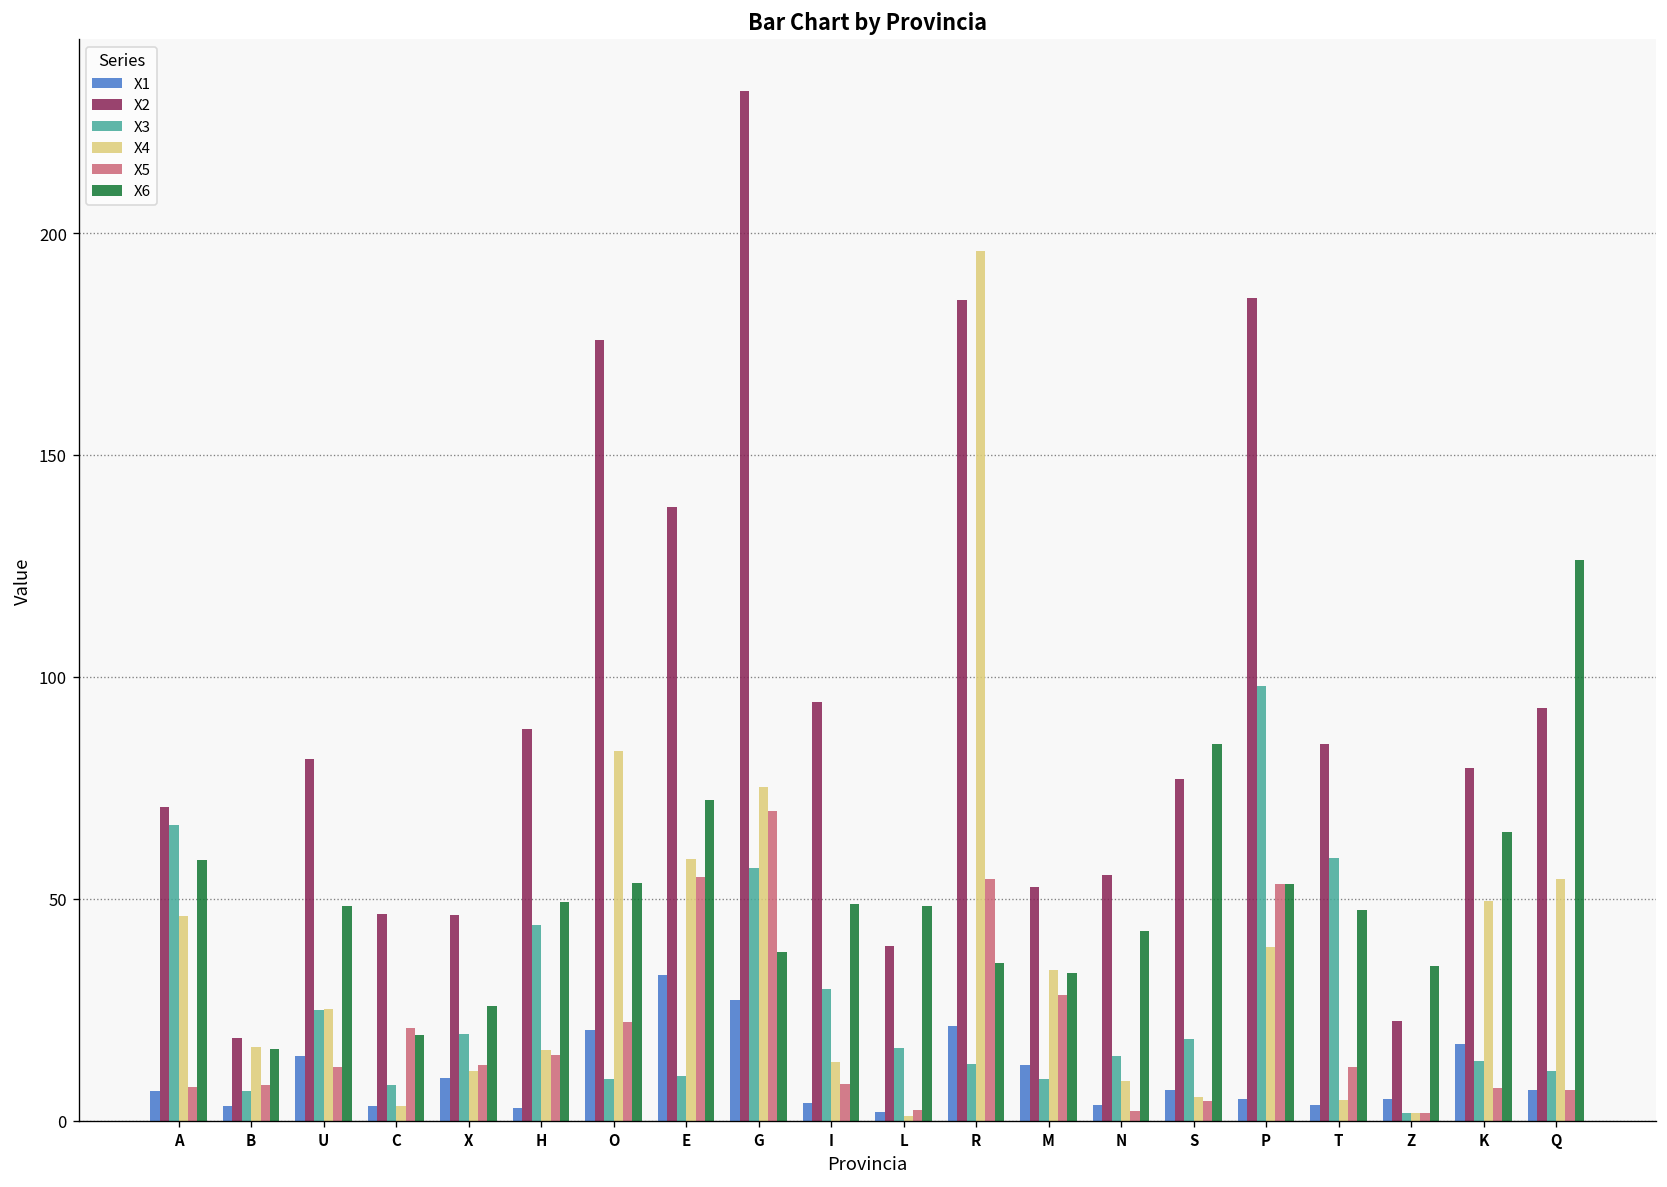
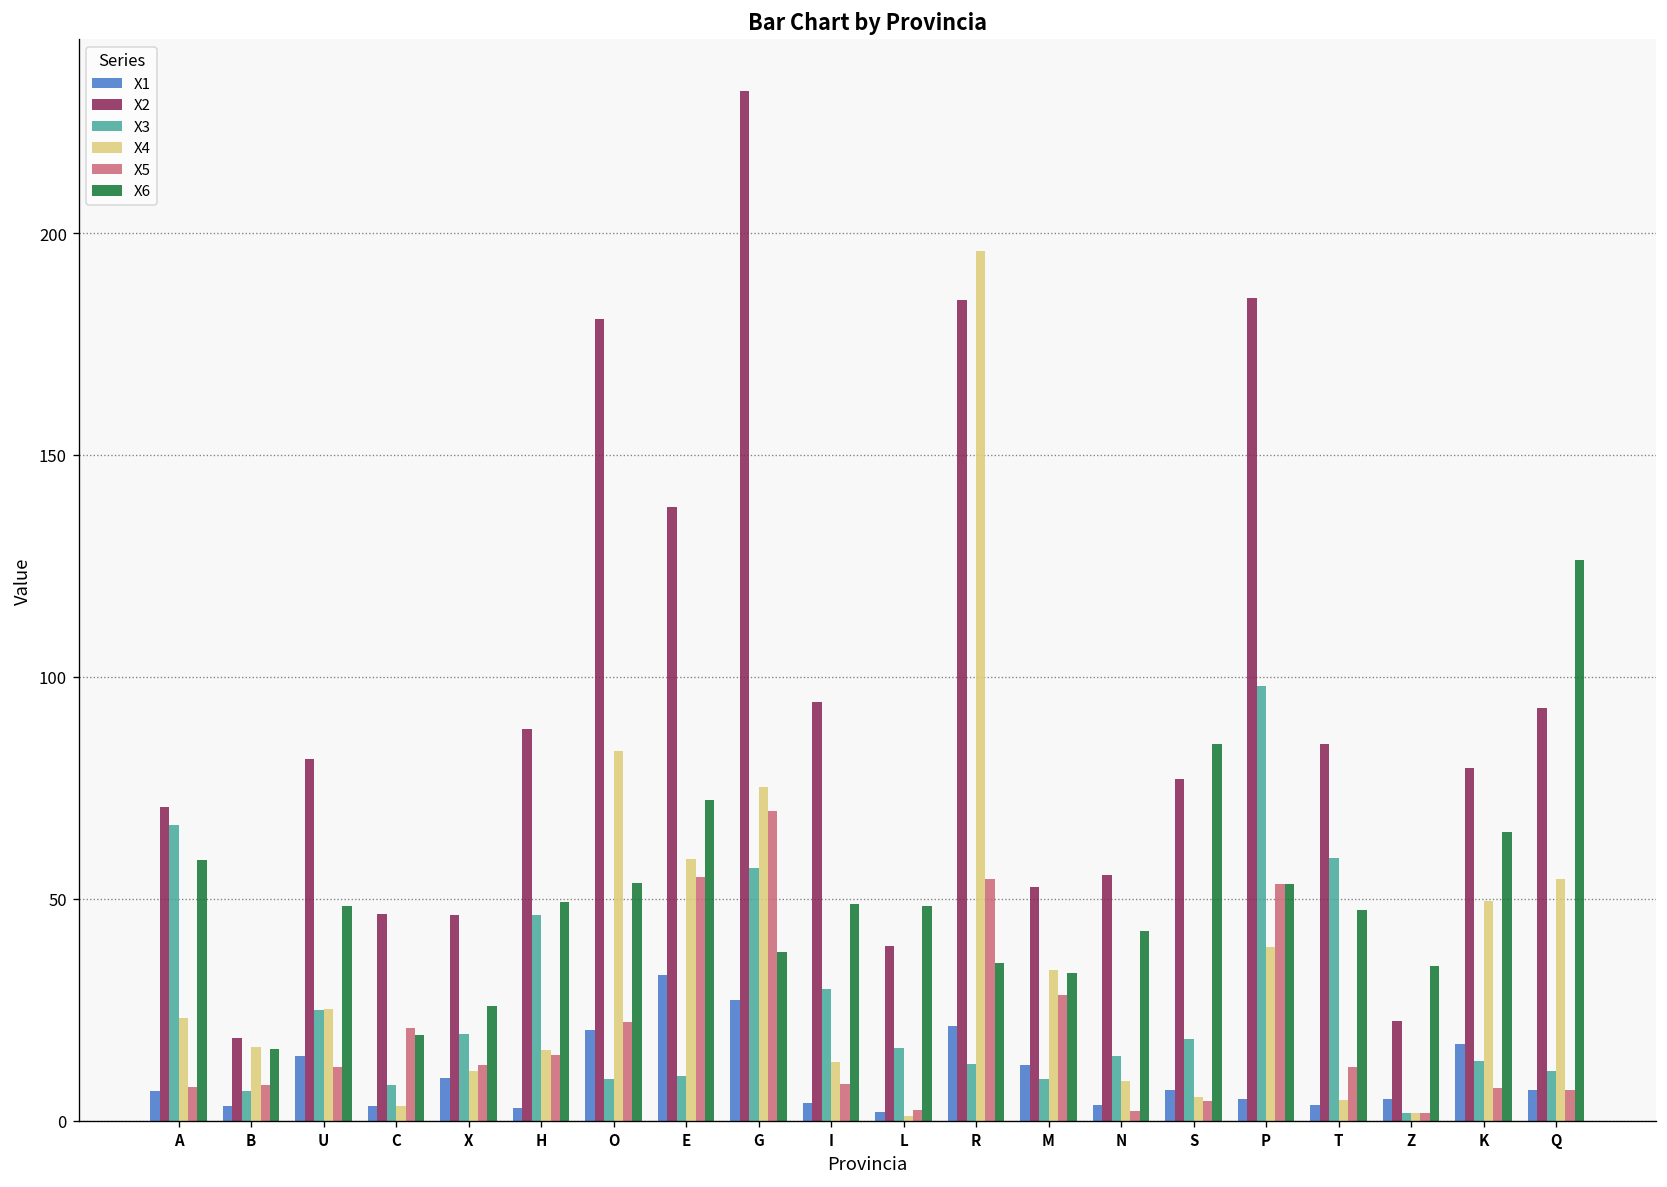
  {
    "X1": {
      "A": 7,
      "B": 3,
      "U": 15,
      "C": 3,
      "X": 10,
      "H": 3,
      "O": 20,
      "E": 33,
      "G": 27,
      "I": 4,
      "L": 2,
      "R": 21,
      "M": 12,
      "N": 3,
      "S": 7,
      "P": 5,
      "T": 4,
      "Z": 5,
      "K": 17,
      "Q": 7
    },
    "X2": {
      "A": 71,
      "B": 19,
      "U": 81,
      "C": 47,
      "X": 46,
      "H": 88,
-     "O": 176,
+     "O": 181,
      "E": 138,
      "G": 232,
      "I": 94,
      "L": 39,
      "R": 185,
      "M": 53,
      "N": 55,
      "S": 77,
      "P": 185,
      "T": 85,
      "Z": 22,
      "K": 79,
      "Q": 93
    },
    "X3": {
      "A": 67,
      "B": 7,
      "U": 25,
      "C": 8,
      "X": 19,
-     "H": 44,
+     "H": 46,
      "O": 10,
      "E": 10,
      "G": 57,
      "I": 30,
      "L": 16,
      "R": 13,
      "M": 9,
      "N": 15,
      "S": 18,
      "P": 98,
      "T": 59,
      "Z": 2,
      "K": 13,
      "Q": 11
    },
    "X4": {
-     "A": 46,
+     "A": 23,
      "B": 17,
      "U": 25,
      "C": 3,
      "X": 11,
      "H": 16,
      "O": 83,
      "E": 59,
      "G": 75,
      "I": 13,
      "L": 1,
      "R": 196,
      "M": 34,
      "N": 9,
      "S": 5,
      "P": 39,
      "T": 5,
      "Z": 2,
      "K": 49,
      "Q": 55
    },
    "X5": {
      "A": 8,
      "B": 8,
      "U": 12,
      "C": 21,
      "X": 12,
      "H": 15,
      "O": 22,
      "E": 55,
      "G": 70,
      "I": 8,
      "L": 2,
      "R": 54,
      "M": 28,
      "N": 2,
      "S": 4,
      "P": 53,
      "T": 12,
      "Z": 2,
      "K": 7,
      "Q": 7
    },
    "X6": {
      "A": 59,
      "B": 16,
      "U": 48,
      "C": 19,
      "X": 26,
      "H": 49,
      "O": 54,
      "E": 72,
      "G": 38,
      "I": 49,
      "L": 48,
      "R": 35,
      "M": 33,
      "N": 43,
      "S": 85,
      "P": 53,
      "T": 47,
      "Z": 35,
      "K": 65,
      "Q": 126
    }
  }
